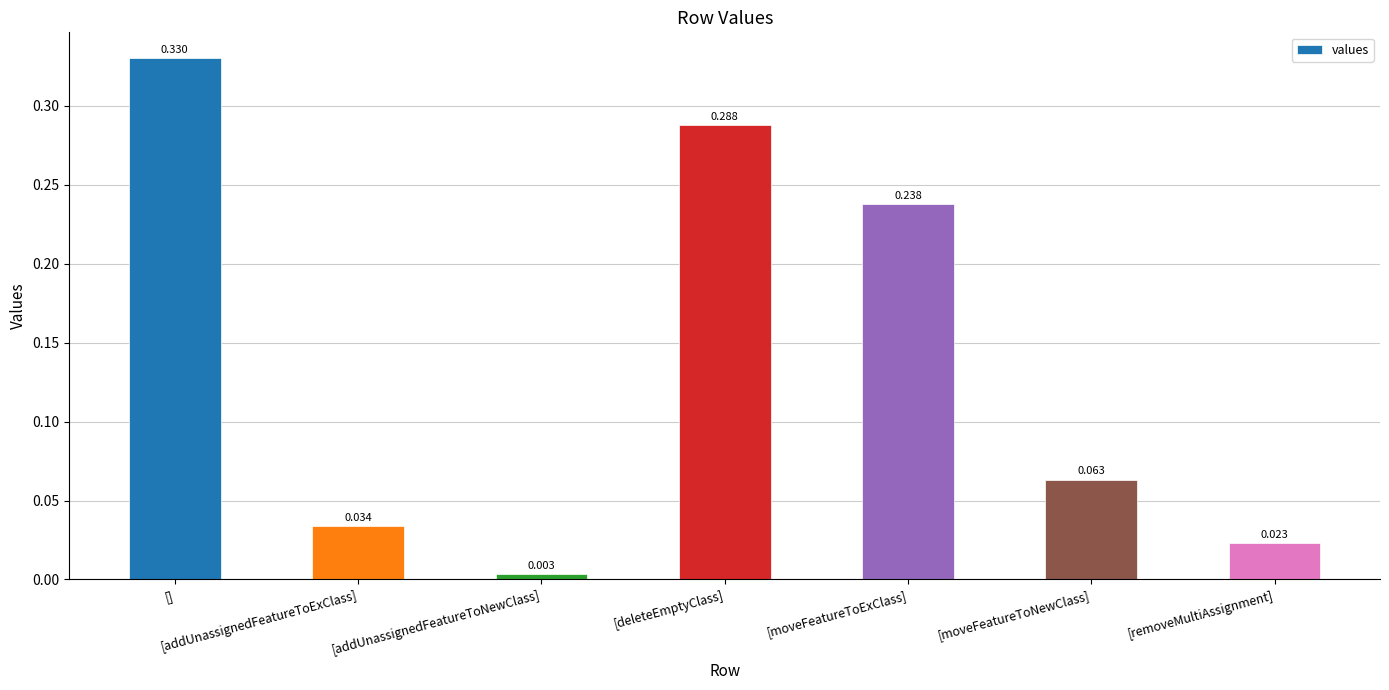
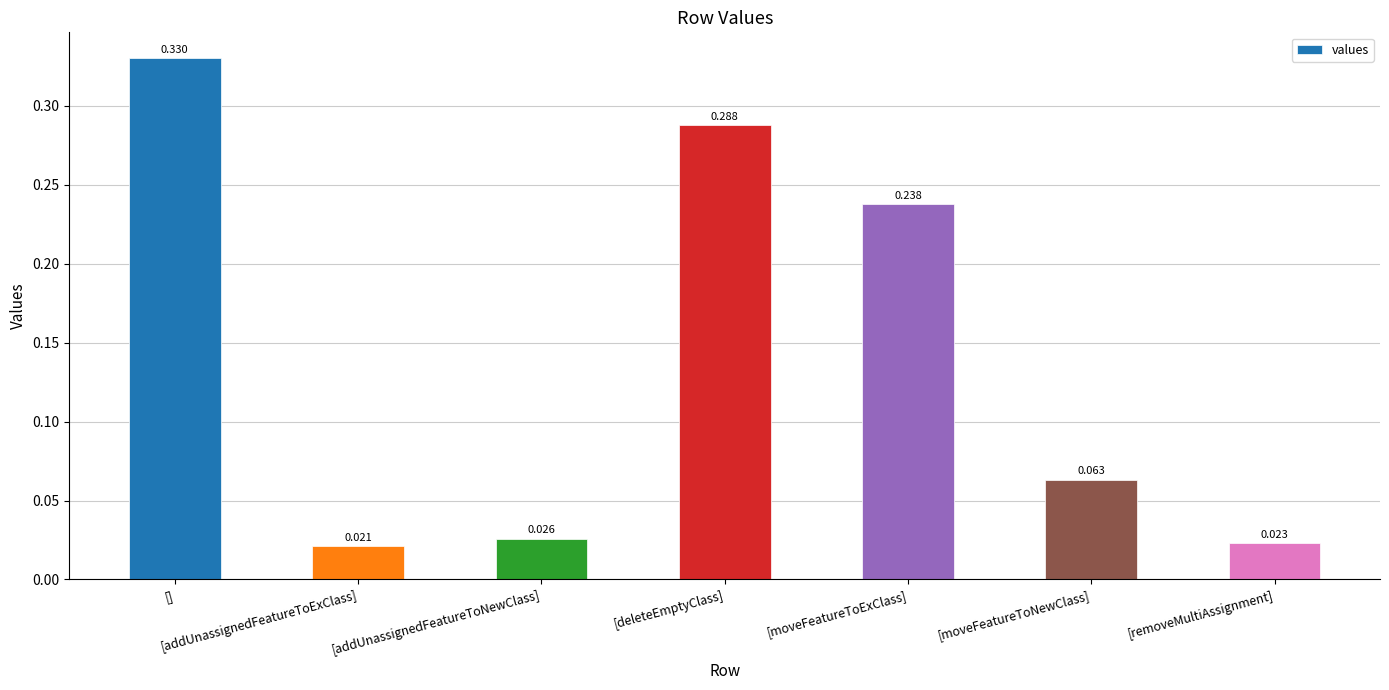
  {
    "[]": 0.330,
-   "[addUnassignedFeatureToExClass]": 0.034,
-   "[addUnassignedFeatureToNewClass]": 0.003,
+   "[addUnassignedFeatureToExClass]": 0.021,
+   "[addUnassignedFeatureToNewClass]": 0.026,
    "[deleteEmptyClass]": 0.288,
    "[moveFeatureToExClass]": 0.238,
    "[moveFeatureToNewClass]": 0.063,
    "[removeMultiAssignment]": 0.023
  }
